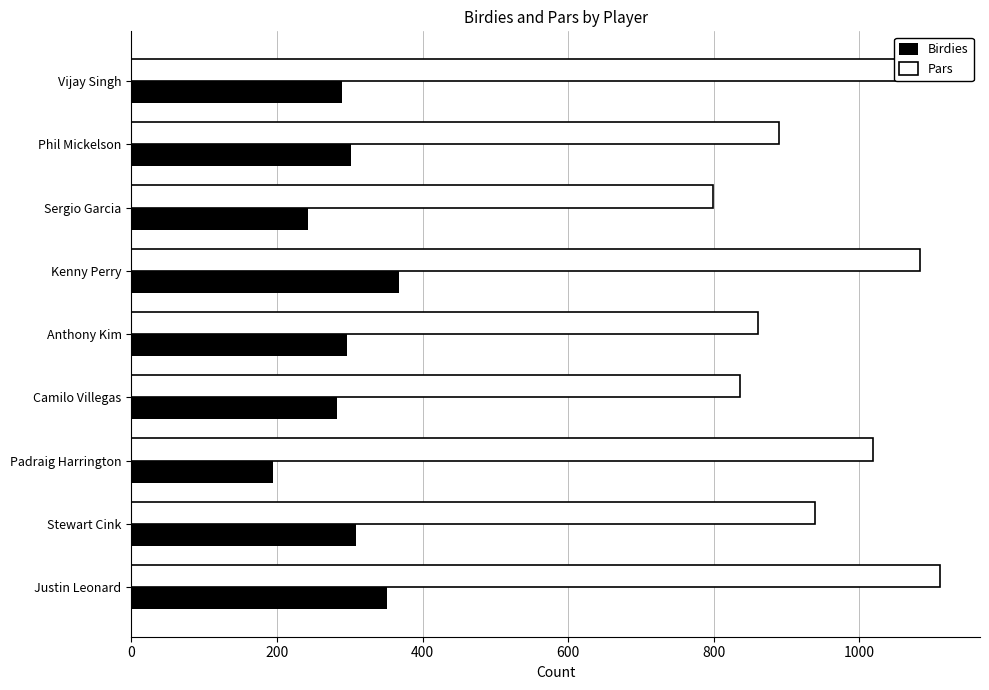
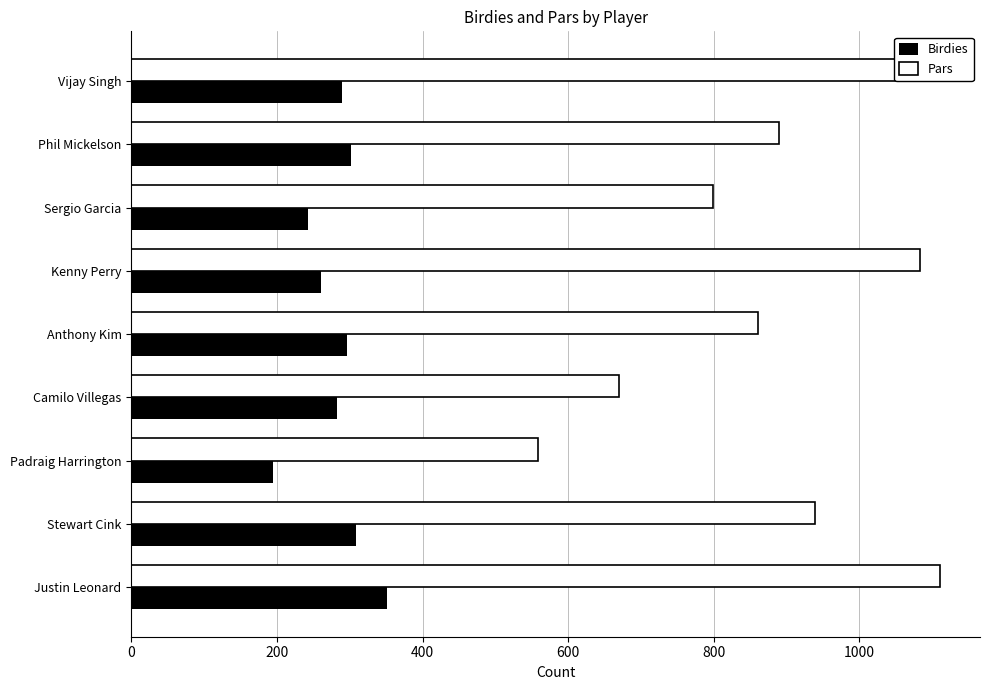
  {
    "Birdies": {
      "Vijay Singh": 290,
      "Phil Mickelson": 300,
      "Sergio Garcia": 240,
-     "Kenny Perry": 370,
+     "Kenny Perry": 260,
      "Anthony Kim": 300,
      "Camilo Villegas": 280,
      "Padraig Harrington": 190,
      "Stewart Cink": 310,
      "Justin Leonard": 350
    },
    "Pars": {
      "Phil Mickelson": 890,
      "Sergio Garcia": 800,
      "Kenny Perry": 1080,
      "Anthony Kim": 860,
-     "Camilo Villegas": 840,
-     "Padraig Harrington": 1020,
+     "Camilo Villegas": 670,
+     "Padraig Harrington": 560,
      "Stewart Cink": 940,
      "Justin Leonard": 1110
    }
  }
